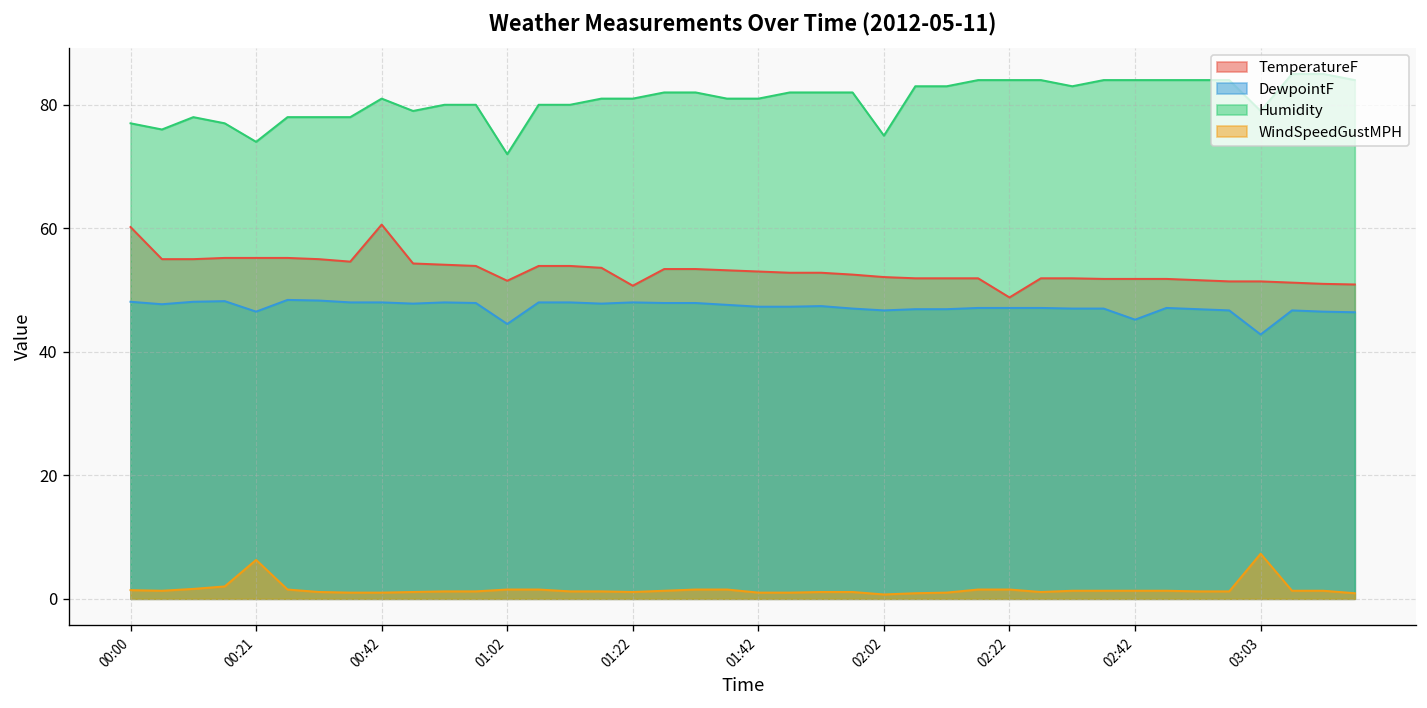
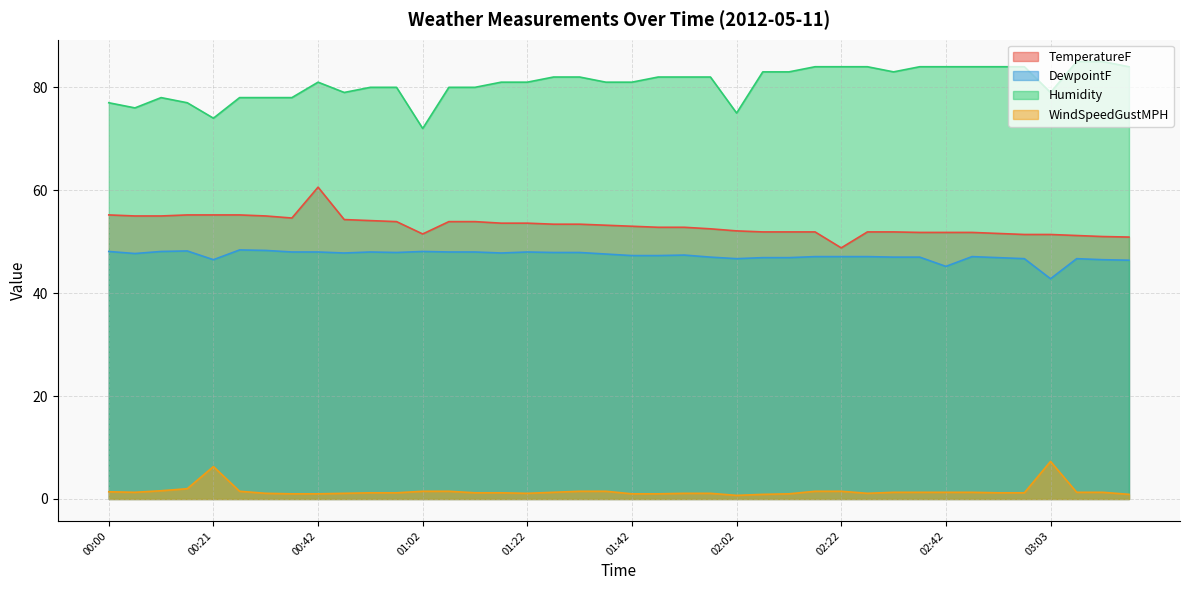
  {
    "TemperatureF": {
-     "00:00": 60,
+     "00:00": 55,
      "00:21": 55,
      "00:42": 61,
      "01:02": 52,
-     "01:22": 51,
+     "01:22": 54,
      "01:42": 53,
      "02:02": 52,
      "02:22": 49,
      "02:42": 52,
      "03:03": 51
    },
    "DewpointF": {
      "00:00": 48,
      "00:21": 47,
      "00:42": 48,
-     "01:02": 45,
+     "01:02": 48,
      "01:22": 48,
      "01:42": 47,
      "02:02": 47,
      "02:22": 47,
      "02:42": 45,
      "03:03": 43
    },
    "Humidity": {
      "00:00": 77,
      "00:21": 74,
      "00:42": 81,
      "01:02": 72,
      "01:22": 81,
      "01:42": 81,
      "02:02": 75,
      "02:22": 84,
      "02:42": 84
    },
    "WindSpeedGustMPH": {
      "00:00": 1,
      "00:21": 6,
      "00:42": 1,
      "01:02": 2,
      "01:22": 1,
      "01:42": 1,
      "02:02": 1,
      "02:22": 2,
      "02:42": 1,
      "03:03": 7
    }
  }
